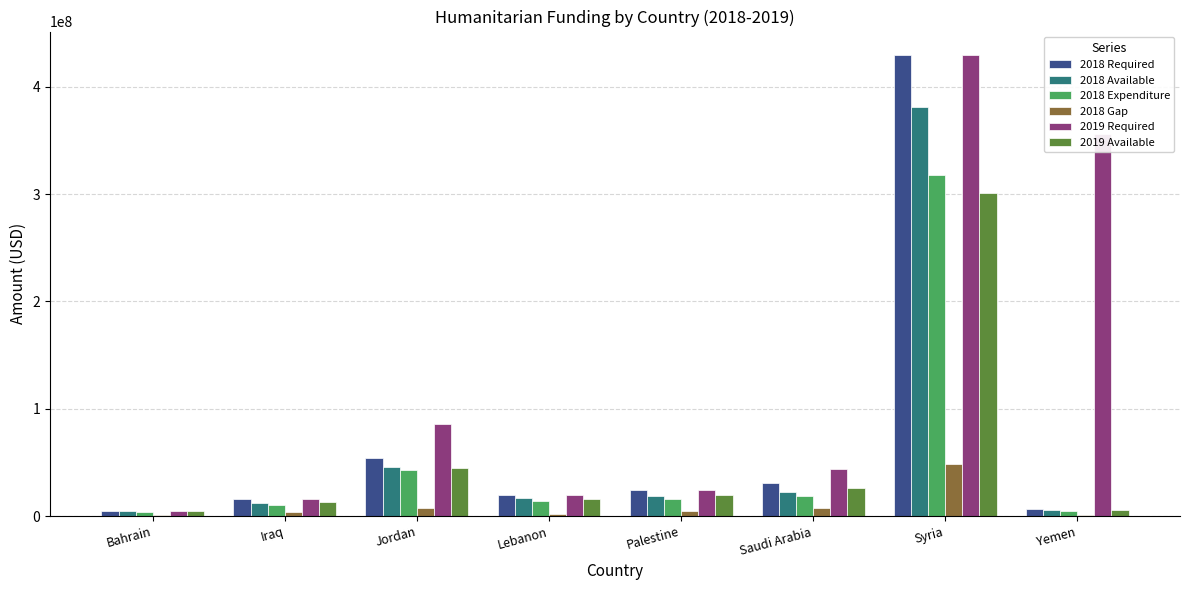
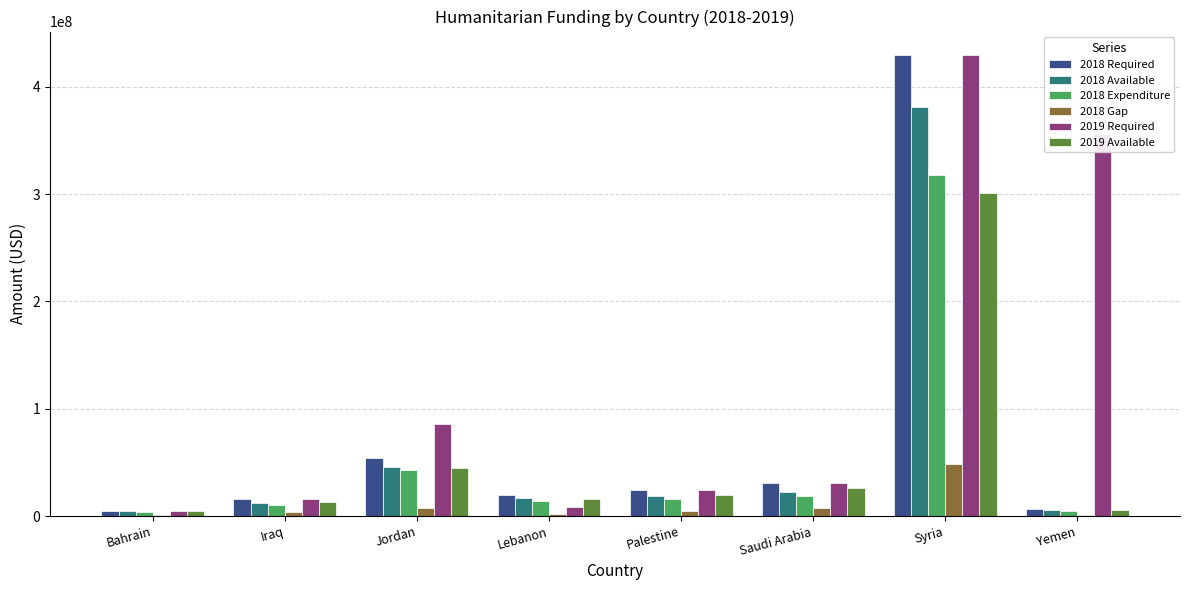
  {
    "2019 Required": {
      "Bahrain": 5000000,
      "Iraq": 16000000,
      "Jordan": 85000000,
-     "Lebanon": 19000000,
+     "Lebanon": 8000000,
      "Palestine": 24000000,
-     "Saudi Arabia": 43000000,
+     "Saudi Arabia": 30000000,
      "Syria": 430000000
    }
  }
